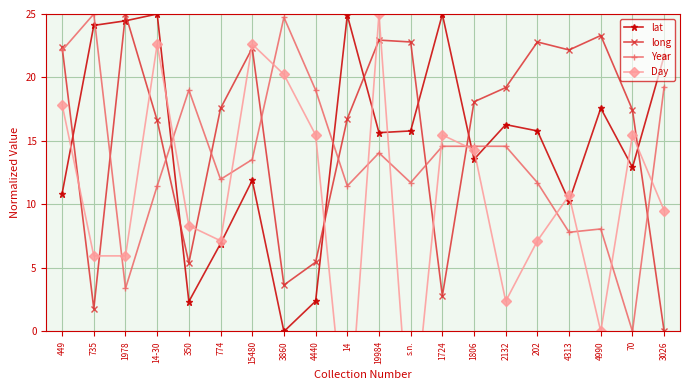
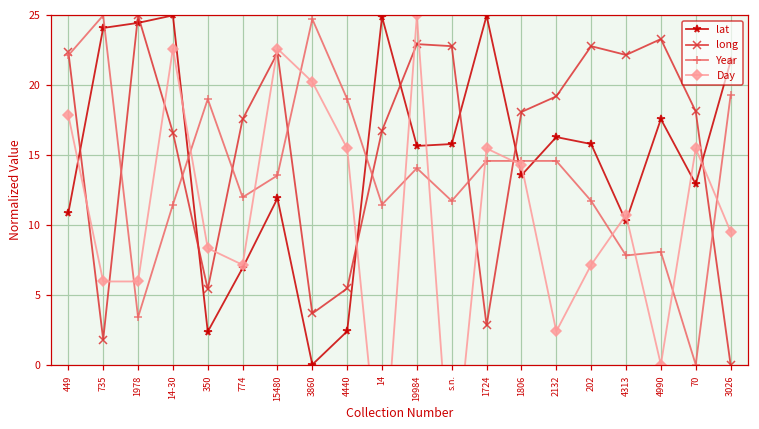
  {
    "lat": {
      "449": 10.9,
      "735": 24.1,
      "1978": 24.5,
      "14-30": 25.0,
      "350": 2.4,
      "774": 6.9,
      "15480": 11.9,
      "3860": 0.0,
      "4440": 2.4,
      "14": 24.9,
      "19984": 15.7,
      "s.n.": 15.8,
      "1724": 25.0,
      "1806": 13.6,
      "2132": 16.3,
      "202": 15.8,
      "4313": 10.3,
      "4990": 17.6,
      "70": 12.9
    },
    "long": {
      "449": 22.4,
      "735": 1.8,
      "1978": 25.0,
      "14-30": 16.6,
      "350": 5.4,
      "774": 17.6,
      "15480": 22.3,
      "3860": 3.7,
      "4440": 5.5,
      "14": 16.8,
      "19984": 22.9,
      "s.n.": 22.8,
      "1724": 2.8,
      "1806": 18.1,
      "2132": 19.2,
      "202": 22.8,
      "4313": 22.2,
      "4990": 23.3,
-     "70": 17.4,
+     "70": 18.1,
      "3026": 0.0
    },
    "Year": {
      "449": 22.1,
      "735": 25.0,
      "1978": 3.4,
      "14-30": 11.5,
      "350": 19.0,
      "774": 12.0,
      "15480": 13.5,
      "3860": 24.7,
      "4440": 19.0,
      "14": 11.5,
      "19984": 14.1,
      "s.n.": 11.7,
      "1724": 14.6,
      "1806": 14.6,
      "2132": 14.6,
      "202": 11.7,
      "4313": 7.8,
      "4990": 8.1,
      "70": 0.0,
      "3026": 19.3
    },
    "Day": {
      "449": 17.9,
      "735": 6.0,
      "1978": 6.0,
      "14-30": 22.6,
      "350": 8.3,
      "774": 7.1,
      "15480": 22.6,
      "3860": 20.2,
      "4440": 15.5,
      "19984": 25.0,
      "1724": 15.5,
      "1806": 14.3,
      "2132": 2.4,
      "202": 7.1,
      "4313": 10.7,
      "4990": 0.0,
      "70": 15.5,
      "3026": 9.5
    }
  }
